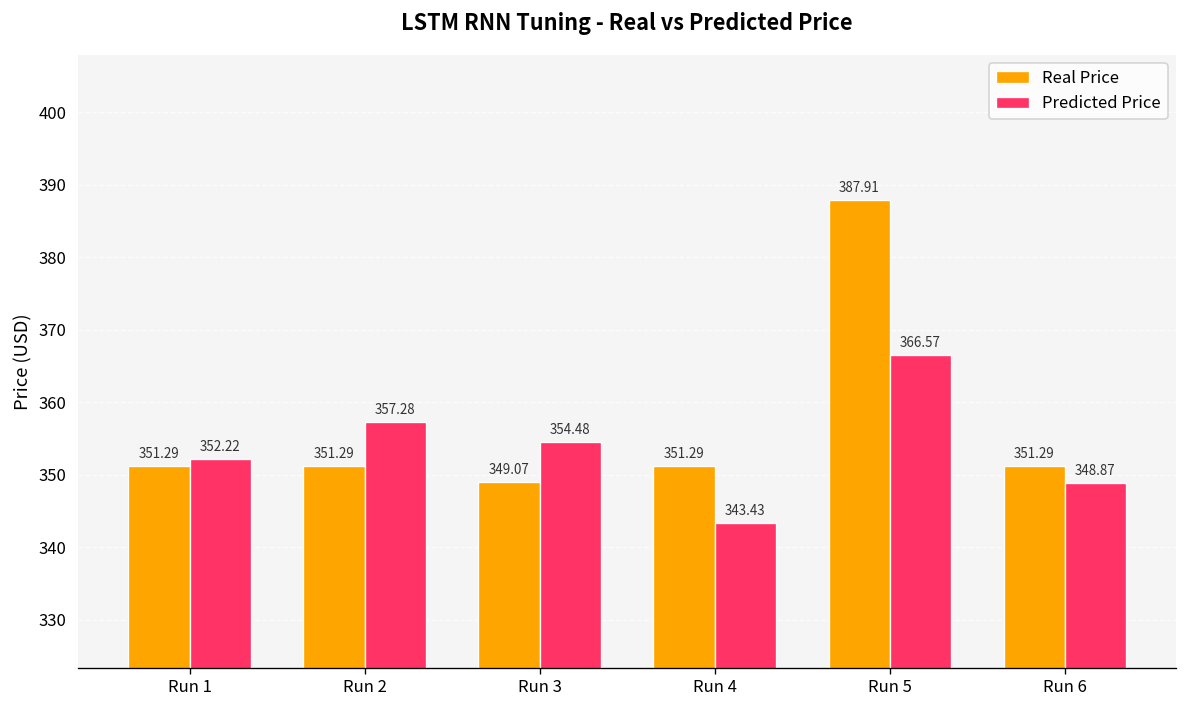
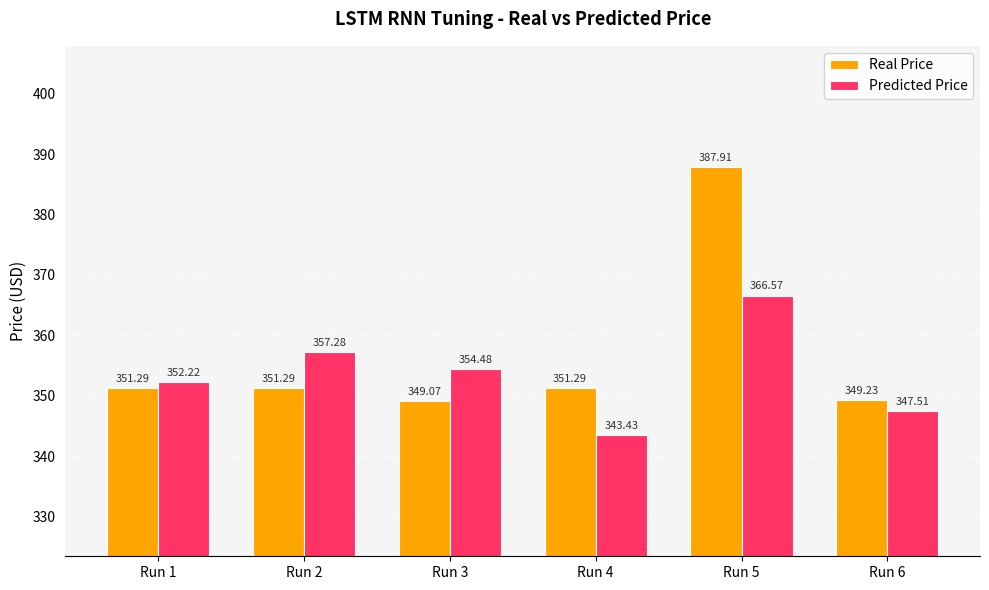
  {
    "Real Price": {
      "Run 1": 351.29,
      "Run 2": 351.29,
      "Run 3": 349.07,
      "Run 4": 351.29,
      "Run 5": 387.91,
-     "Run 6": 351.29
+     "Run 6": 349.23
    },
    "Predicted Price": {
      "Run 1": 352.22,
      "Run 2": 357.28,
      "Run 3": 354.48,
      "Run 4": 343.43,
      "Run 5": 366.57,
-     "Run 6": 348.87
+     "Run 6": 347.51
    }
  }
